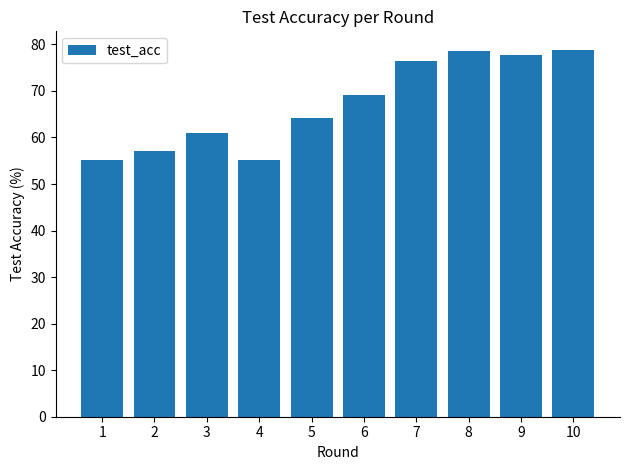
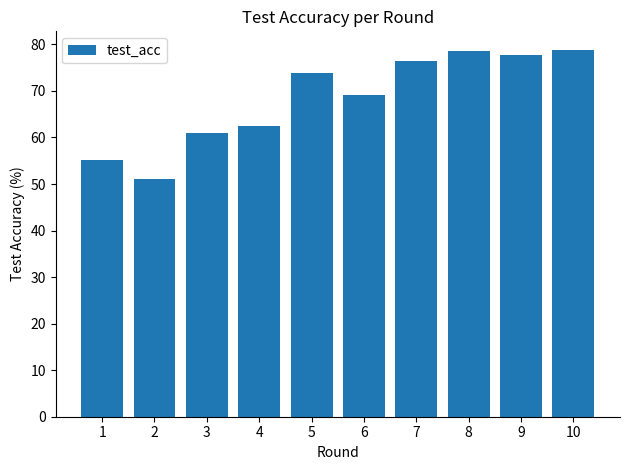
  {
    "1": 55,
-   "2": 57,
+   "2": 51,
    "3": 61,
-   "4": 55,
-   "5": 64,
+   "4": 62,
+   "5": 74,
    "6": 69,
    "7": 76,
    "8": 78,
    "9": 78,
    "10": 79
  }
